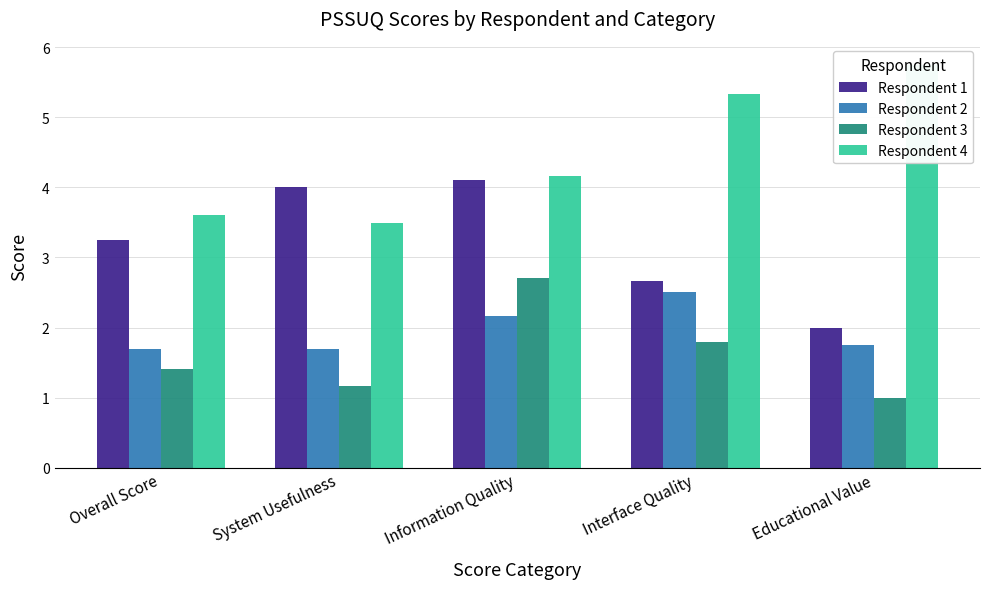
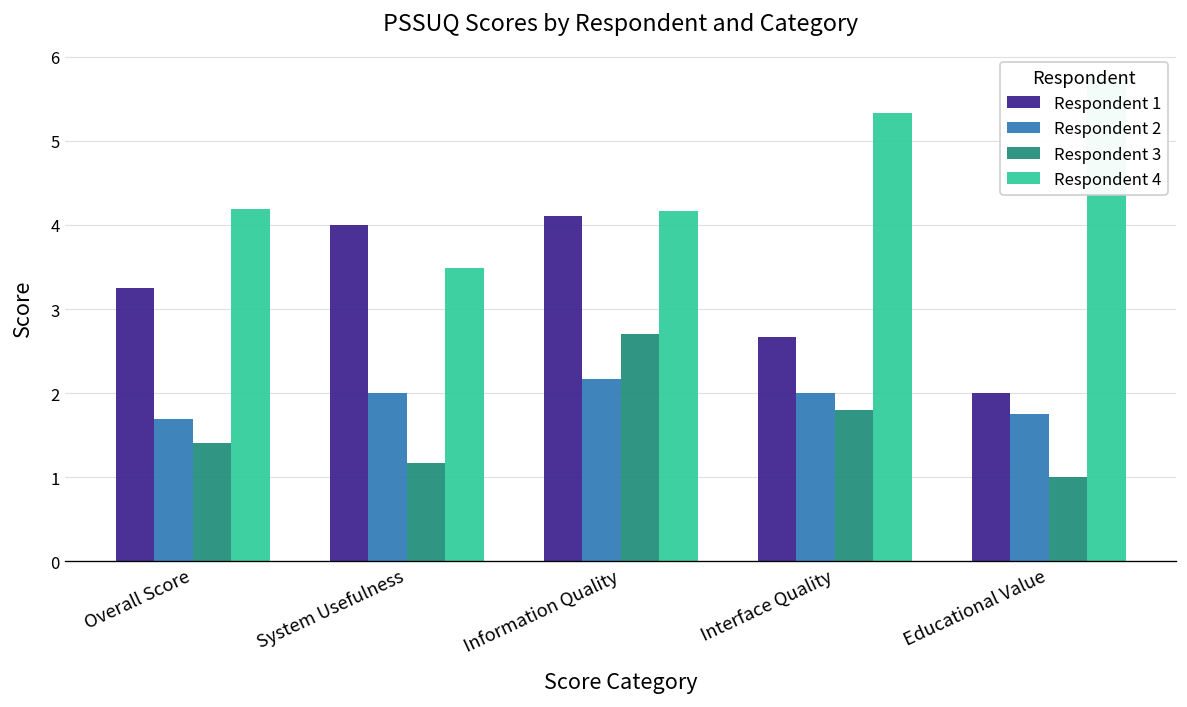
  {
    "Respondent 1": {
      "Overall Score": 3.3,
      "System Usefulness": 4.0,
      "Information Quality": 4.1,
      "Interface Quality": 2.7,
      "Educational Value": 2.0
    },
    "Respondent 2": {
      "Overall Score": 1.7,
-     "System Usefulness": 1.7,
+     "System Usefulness": 2.0,
      "Information Quality": 2.2,
-     "Interface Quality": 2.5,
+     "Interface Quality": 2.0,
      "Educational Value": 1.8
    },
    "Respondent 3": {
      "Overall Score": 1.4,
      "System Usefulness": 1.2,
      "Information Quality": 2.7,
      "Interface Quality": 1.8,
      "Educational Value": 1.0
    },
    "Respondent 4": {
-     "Overall Score": 3.6,
+     "Overall Score": 4.2,
      "System Usefulness": 3.5,
      "Information Quality": 4.2,
      "Interface Quality": 5.3
    }
  }
